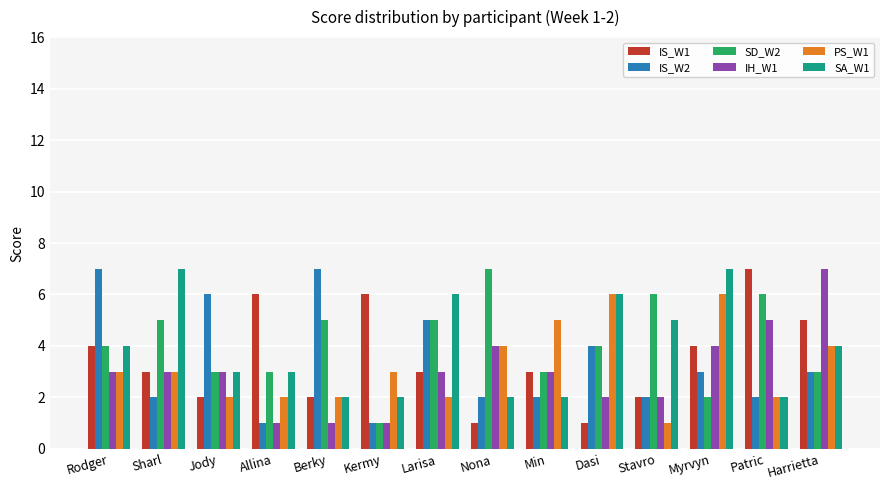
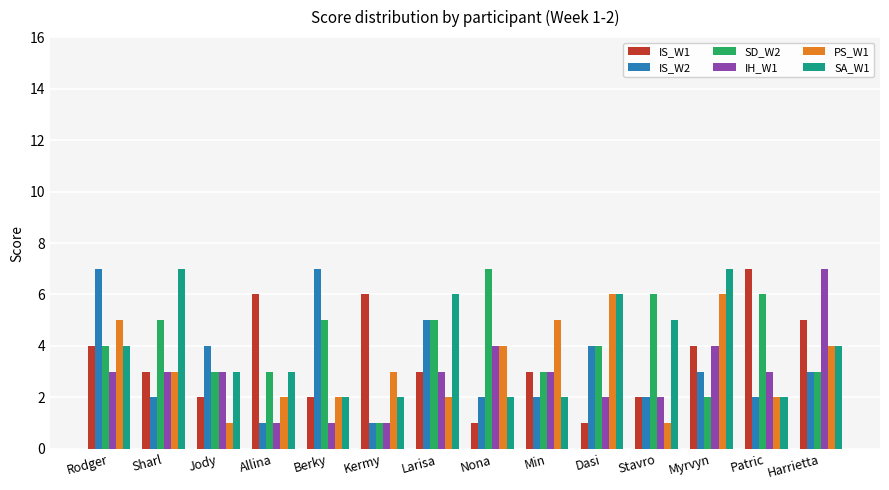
  {
    "IS_W1": {
      "Rodger": 4,
      "Sharl": 3,
      "Jody": 2,
      "Allina": 6,
      "Berky": 2,
      "Kermy": 6,
      "Larisa": 3,
      "Nona": 1,
      "Min": 3,
      "Dasi": 1,
      "Stavro": 2,
      "Myrvyn": 4,
      "Patric": 7,
      "Harrietta": 5
    },
    "IS_W2": {
      "Rodger": 7,
      "Sharl": 2,
-     "Jody": 6,
+     "Jody": 4,
      "Allina": 1,
      "Berky": 7,
      "Kermy": 1,
      "Larisa": 5,
      "Nona": 2,
      "Min": 2,
      "Dasi": 4,
      "Stavro": 2,
      "Myrvyn": 3,
      "Patric": 2,
      "Harrietta": 3
    },
    "IH_W1": {
      "Rodger": 3,
      "Sharl": 3,
      "Jody": 3,
      "Allina": 1,
      "Berky": 1,
      "Kermy": 1,
      "Larisa": 3,
      "Nona": 4,
      "Min": 3,
      "Dasi": 2,
      "Stavro": 2,
      "Myrvyn": 4,
-     "Patric": 5,
+     "Patric": 3,
      "Harrietta": 7
    },
    "PS_W1": {
-     "Rodger": 3,
+     "Rodger": 5,
      "Sharl": 3,
-     "Jody": 2,
+     "Jody": 1,
      "Allina": 2,
      "Berky": 2,
      "Kermy": 3,
      "Larisa": 2,
      "Nona": 4,
      "Min": 5,
      "Dasi": 6,
      "Stavro": 1,
      "Myrvyn": 6,
      "Patric": 2,
      "Harrietta": 4
    }
  }
